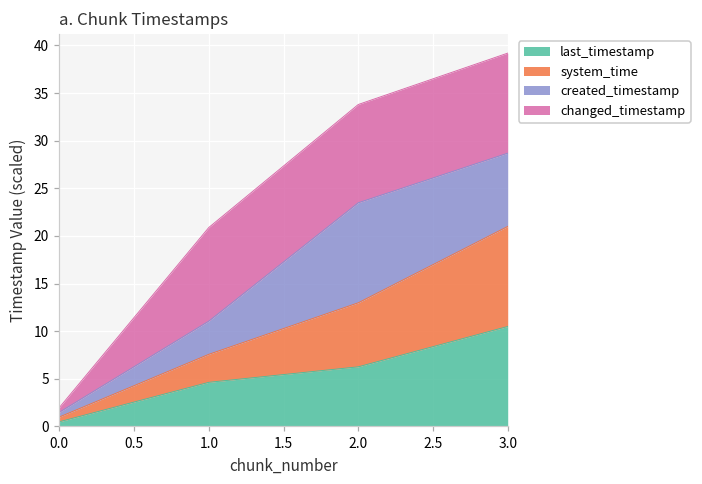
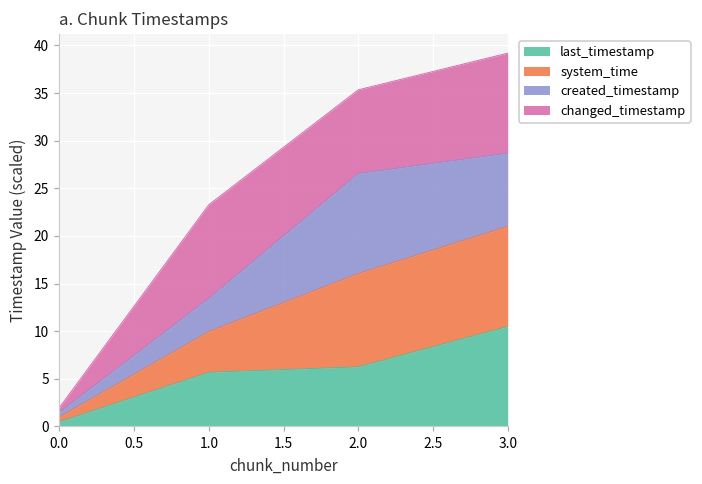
  {
    "last_timestamp": {
      "0.0": 1,
-     "1.0": 5,
+     "1.0": 6,
      "2.0": 6,
      "3.0": 11
    },
    "system_time": {
      "0.0": 1,
-     "1.0": 3,
-     "2.0": 7,
+     "1.0": 4,
+     "2.0": 10,
      "3.0": 11
    },
    "created_timestamp": {
      "0.0": 1,
      "1.0": 3,
      "2.0": 11,
      "3.0": 8
    },
    "changed_timestamp": {
      "0.0": 1,
      "1.0": 10,
-     "2.0": 10,
+     "2.0": 9,
      "3.0": 11
    }
  }
